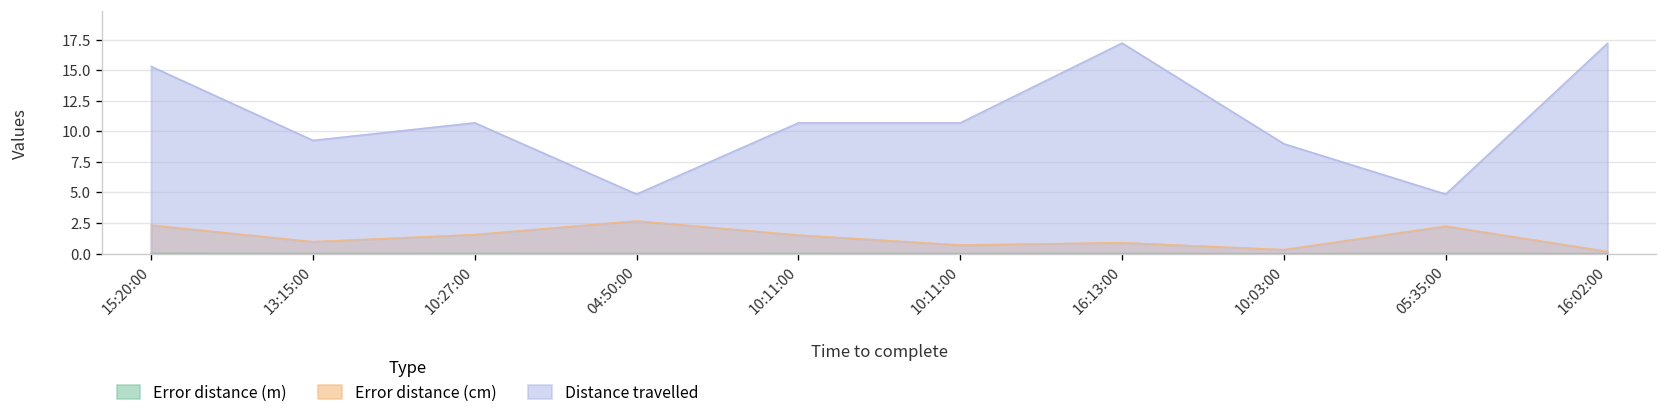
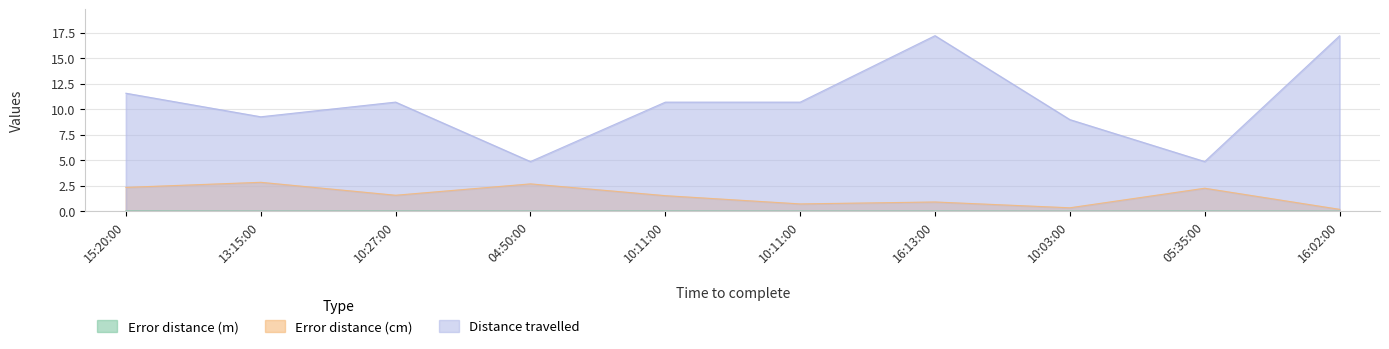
  {
    "Error distance (m)": {
      "15:20:00": 0.0,
      "13:15:00": 0.0,
      "10:27:00": 0.0,
      "04:50:00": 0.0,
      "16:13:00": 0.0,
      "10:03:00": 0.0,
      "05:35:00": 0.0
    },
    "Error distance (cm)": {
      "15:20:00": 2.3,
-     "13:15:00": 1.0,
+     "13:15:00": 2.8,
      "10:27:00": 1.6,
      "04:50:00": 2.7,
      "16:13:00": 0.9,
      "10:03:00": 0.3,
      "05:35:00": 2.2
    },
    "Distance travelled": {
-     "15:20:00": 15.3,
+     "15:20:00": 11.6,
      "13:15:00": 9.3,
      "10:27:00": 10.7,
      "04:50:00": 4.9,
      "16:13:00": 17.2,
      "10:03:00": 9.0,
      "05:35:00": 4.9,
      "16:02:00": 17.2
    }
  }
